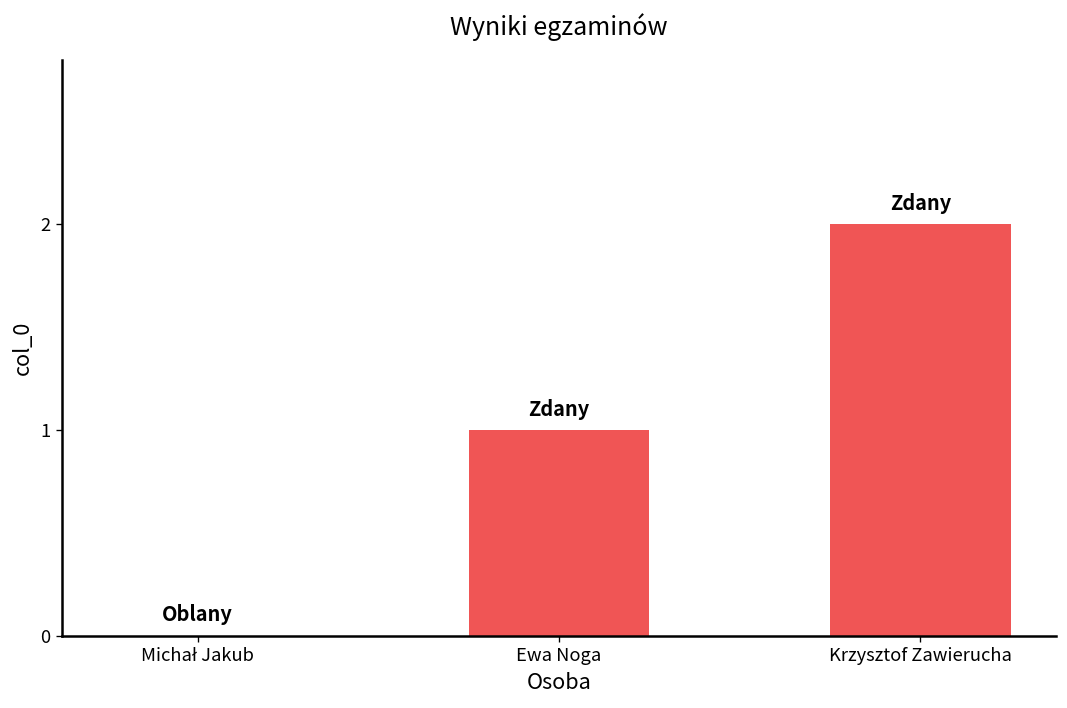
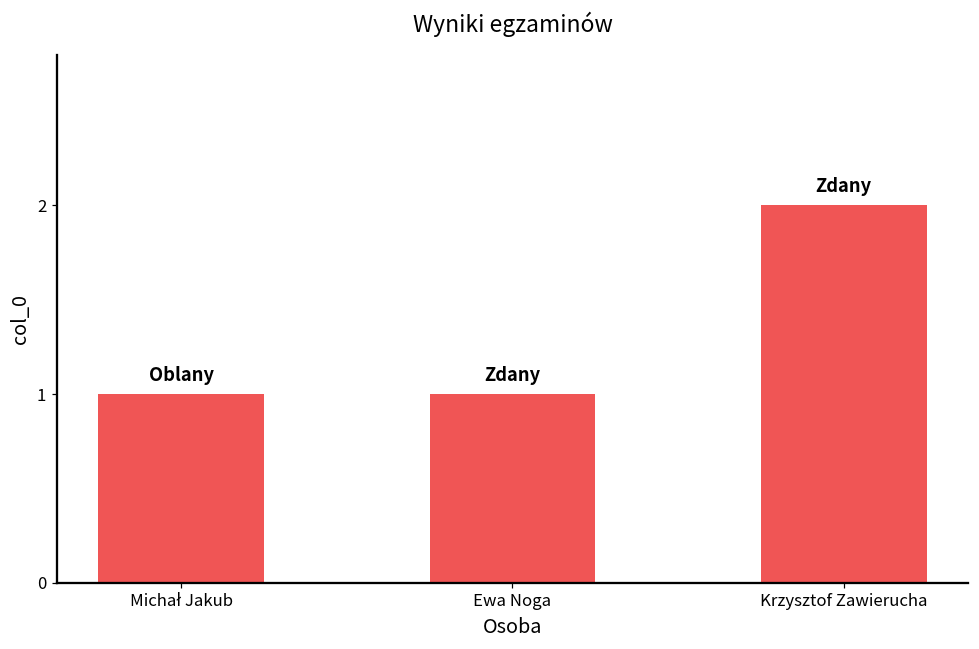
  {
-   "Michał Jakub": 0,
+   "Michał Jakub": 1,
    "Ewa Noga": 1,
    "Krzysztof Zawierucha": 2
  }
